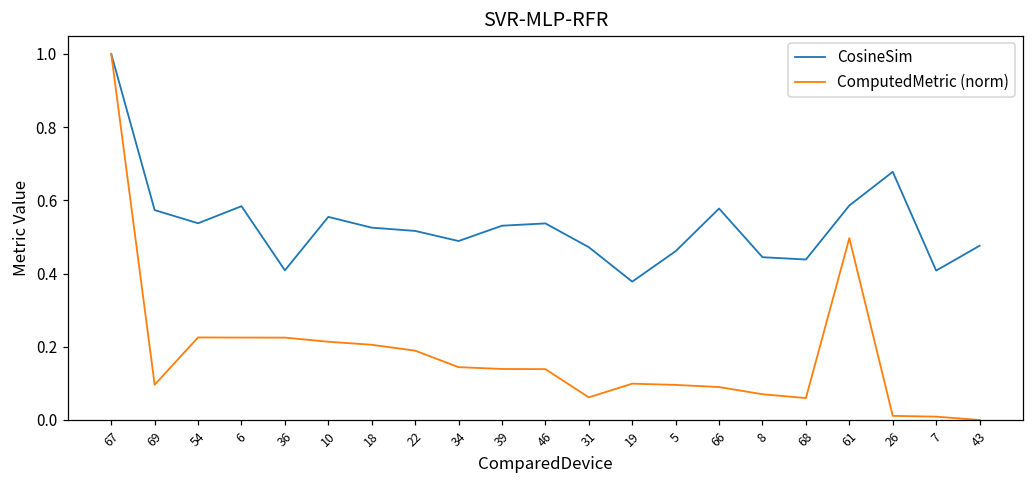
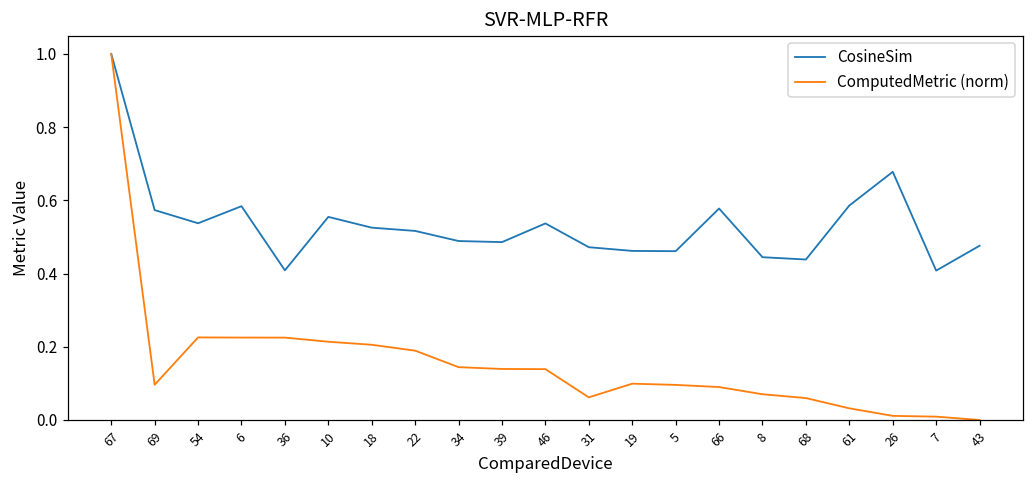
  {
    "CosineSim": {
      "69": 0.57,
      "54": 0.54,
      "6": 0.58,
      "36": 0.41,
      "10": 0.55,
      "18": 0.53,
      "22": 0.52,
      "34": 0.49,
-     "39": 0.53,
+     "39": 0.49,
      "46": 0.54,
      "31": 0.47,
-     "19": 0.38,
+     "19": 0.46,
      "5": 0.46,
      "66": 0.58,
      "8": 0.44,
      "68": 0.44,
      "61": 0.59,
      "26": 0.68,
      "7": 0.41,
      "43": 0.48
    },
    "ComputedMetric (norm)": {
      "69": 0.10,
      "54": 0.23,
      "6": 0.23,
      "36": 0.22,
      "10": 0.21,
      "18": 0.21,
      "22": 0.19,
      "34": 0.14,
      "39": 0.14,
      "46": 0.14,
      "31": 0.06,
      "19": 0.10,
      "5": 0.10,
      "66": 0.09,
      "8": 0.07,
      "68": 0.06,
-     "61": 0.50,
+     "61": 0.03,
      "26": 0.01,
      "7": 0.01,
      "43": 0.00
    }
  }
